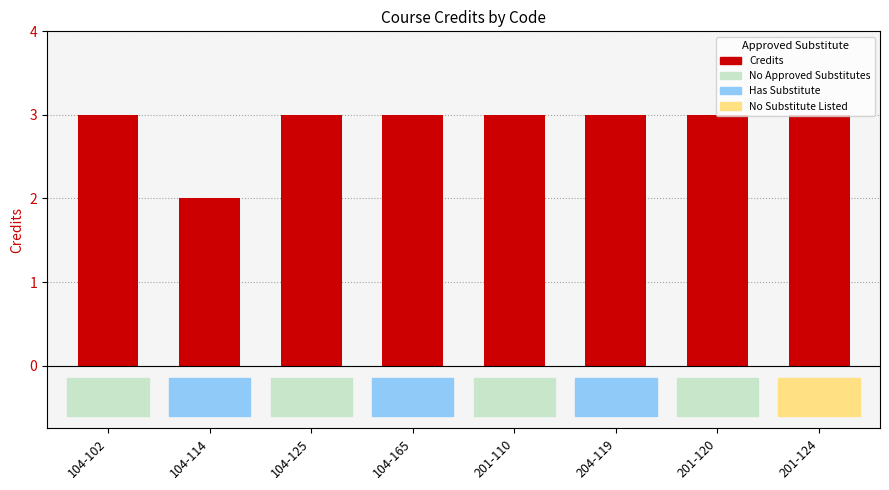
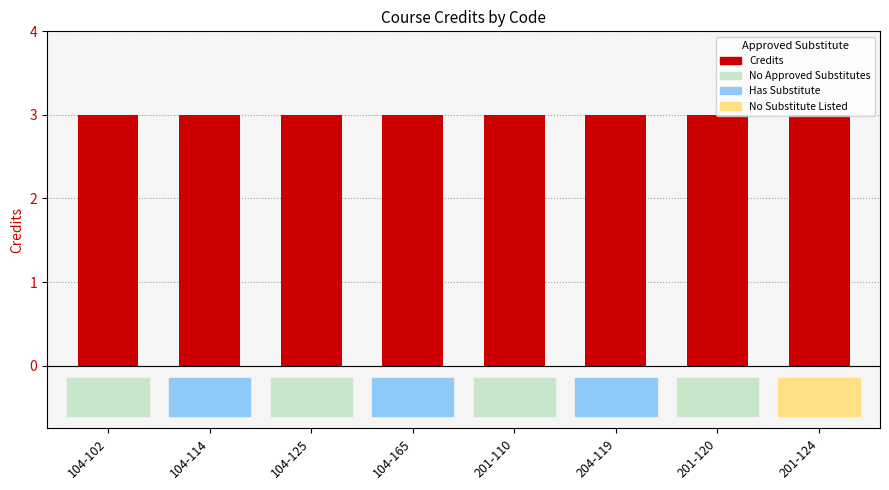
  {
    "104-102": 3,
-   "104-114": 2,
+   "104-114": 3,
    "104-125": 3,
    "104-165": 3,
    "201-110": 3,
    "204-119": 3
  }
